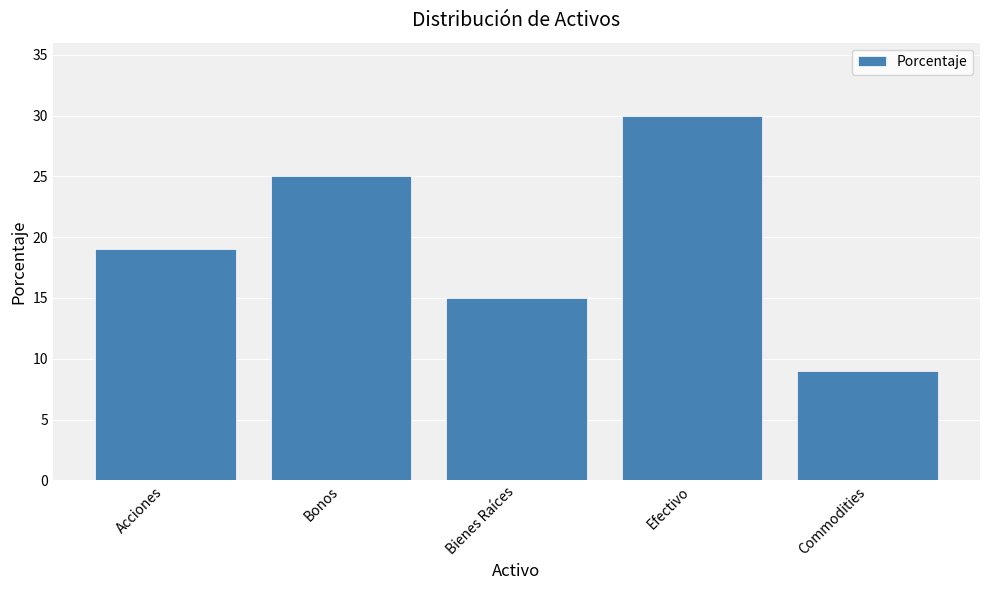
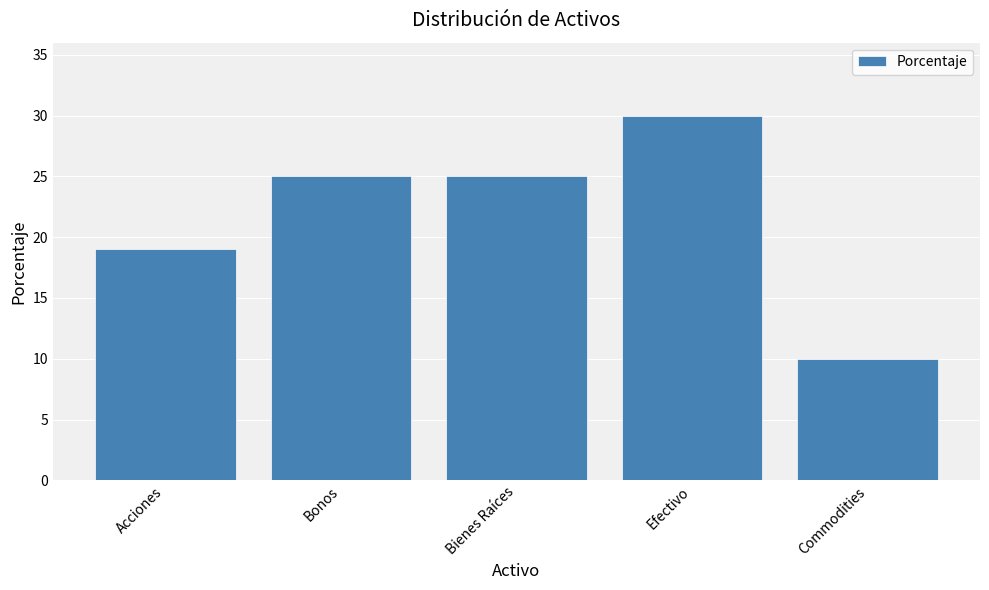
  {
    "Acciones": 19,
    "Bonos": 25,
-   "Bienes Raíces": 15,
+   "Bienes Raíces": 25,
    "Efectivo": 30,
-   "Commodities": 9
+   "Commodities": 10
  }
